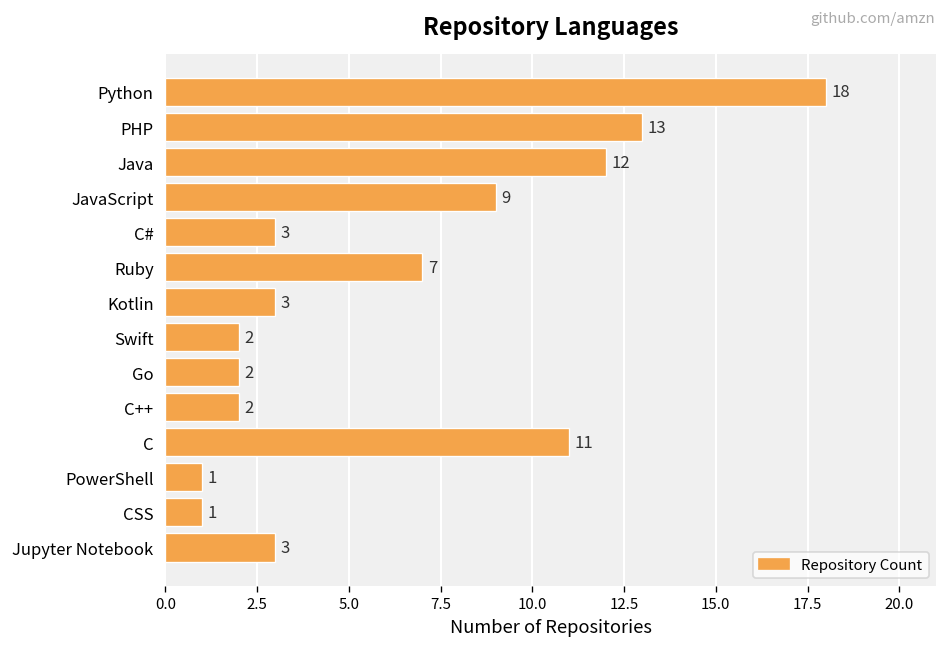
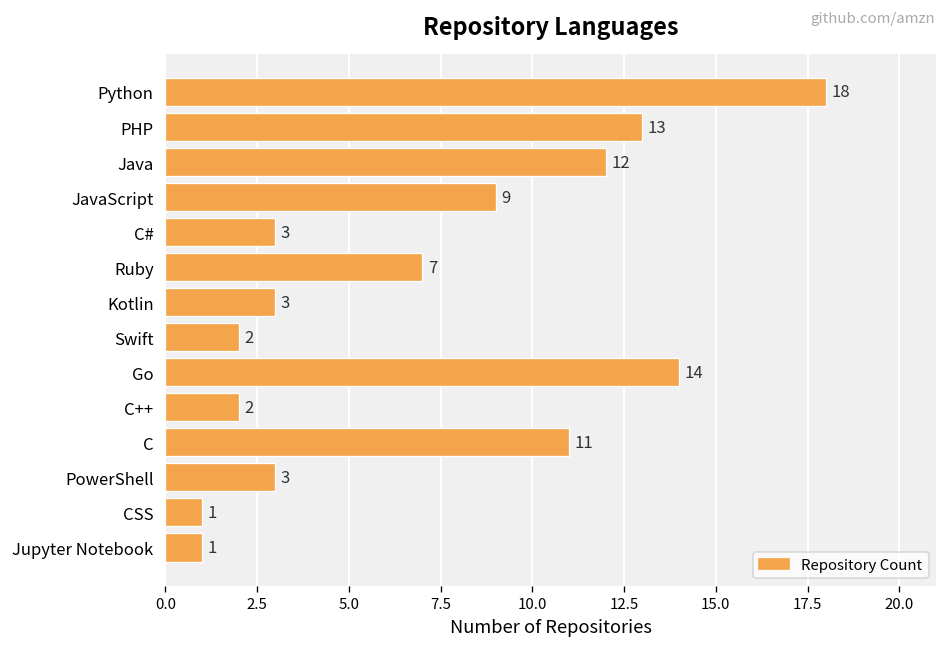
  {
    "Python": 18,
    "PHP": 13,
    "Java": 12,
    "JavaScript": 9,
    "C#": 3,
    "Ruby": 7,
    "Kotlin": 3,
    "Swift": 2,
-   "Go": 2,
+   "Go": 14,
    "C++": 2,
    "C": 11,
-   "PowerShell": 1,
+   "PowerShell": 3,
    "CSS": 1,
-   "Jupyter Notebook": 3
+   "Jupyter Notebook": 1
  }
